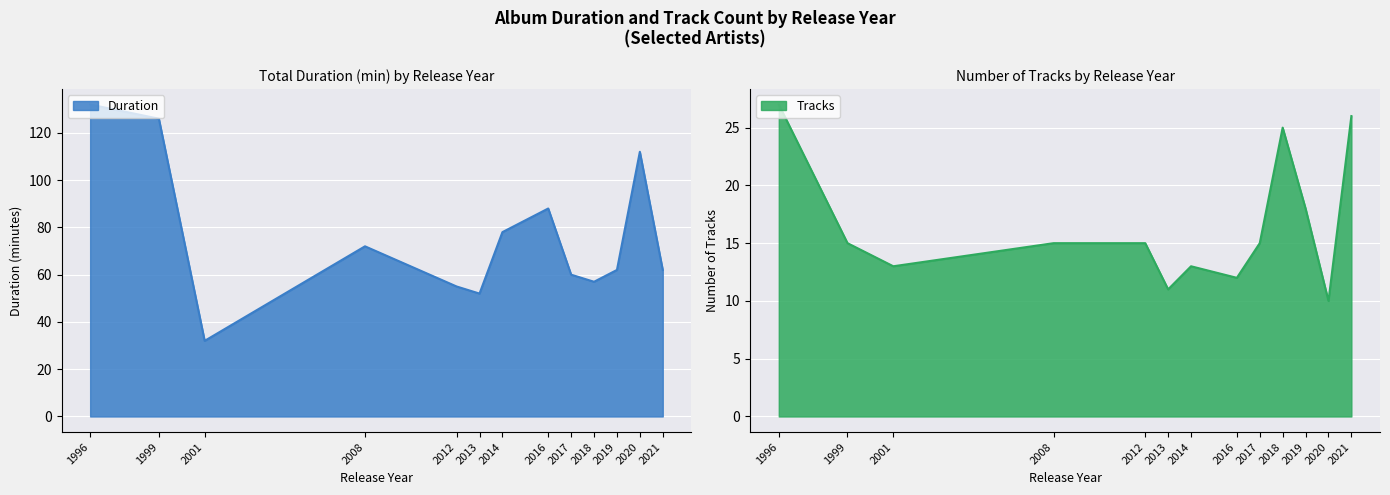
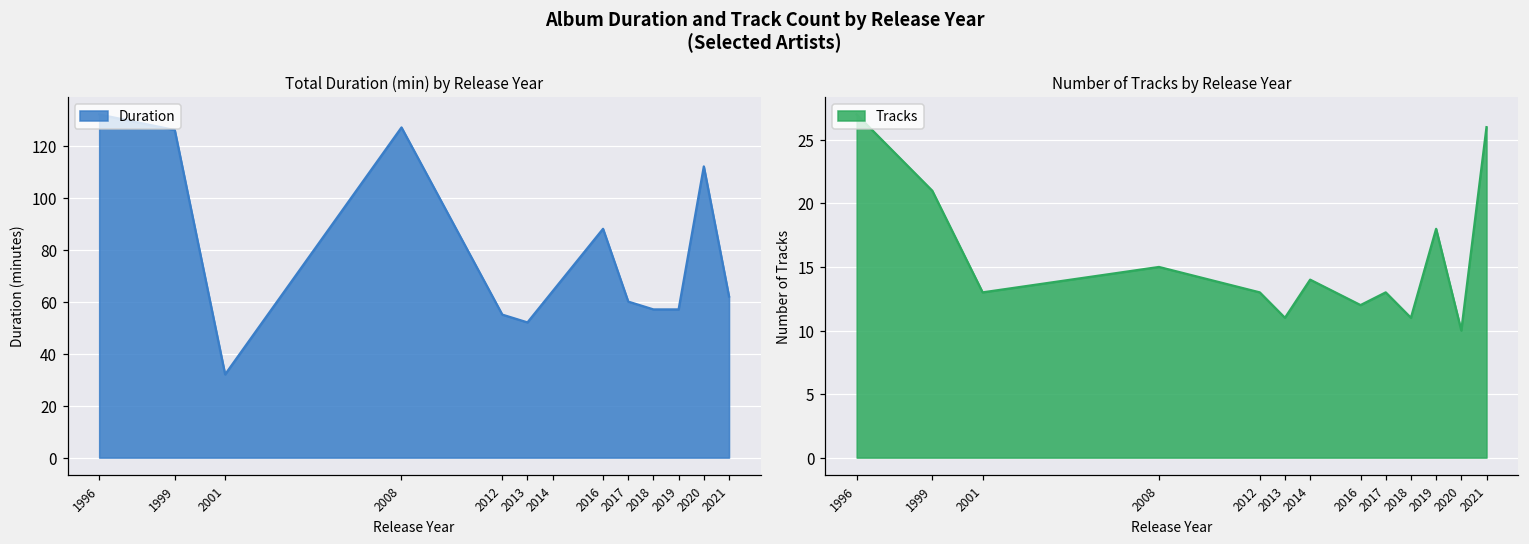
  {
    "Total Duration (min) by Release Year": {
      "1999": 126,
      "2001": 32,
-     "2008": 72,
+     "2008": 127,
      "2012": 55,
      "2013": 52,
-     "2014": 78,
+     "2014": 64,
      "2016": 88,
      "2017": 60,
      "2018": 57,
-     "2019": 62,
+     "2019": 57,
      "2020": 112,
      "2021": 62
    },
    "Number of Tracks by Release Year": {
-     "1999": 15,
+     "1999": 21,
      "2001": 13,
      "2008": 15,
-     "2012": 15,
+     "2012": 13,
      "2013": 11,
-     "2014": 13,
+     "2014": 14,
      "2016": 12,
-     "2017": 15,
-     "2018": 25,
+     "2017": 13,
+     "2018": 11,
      "2019": 18,
      "2020": 10,
      "2021": 26
    }
  }
